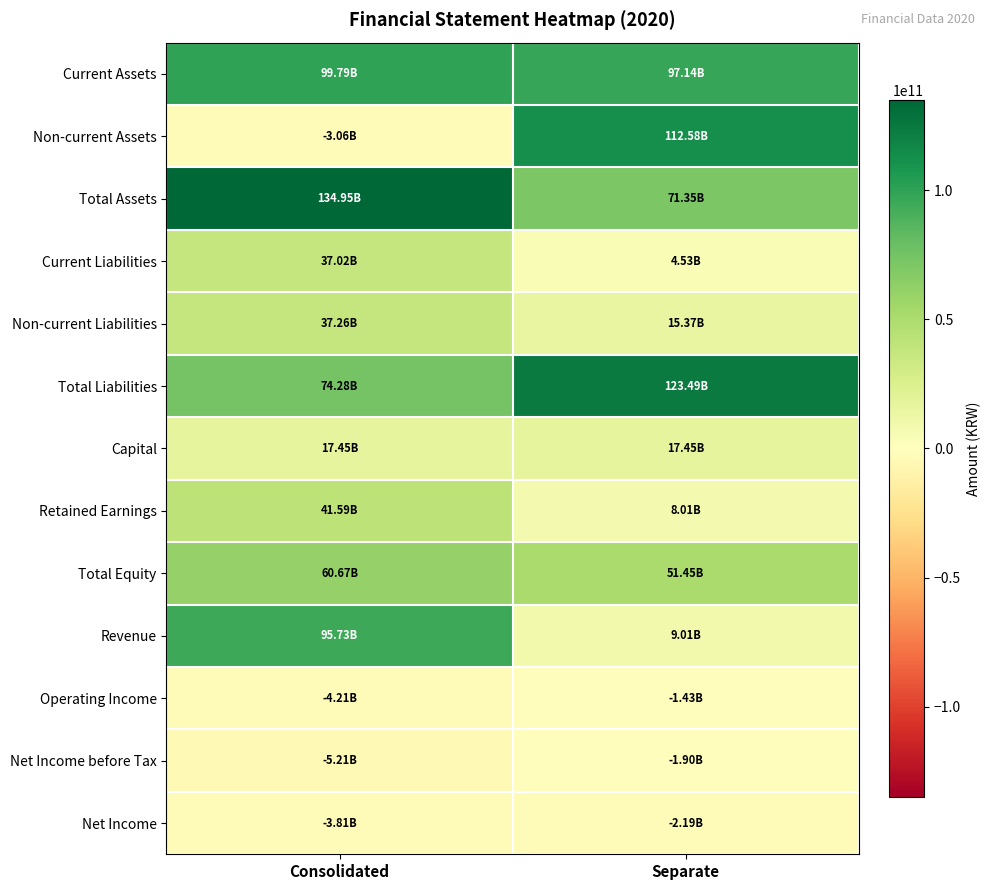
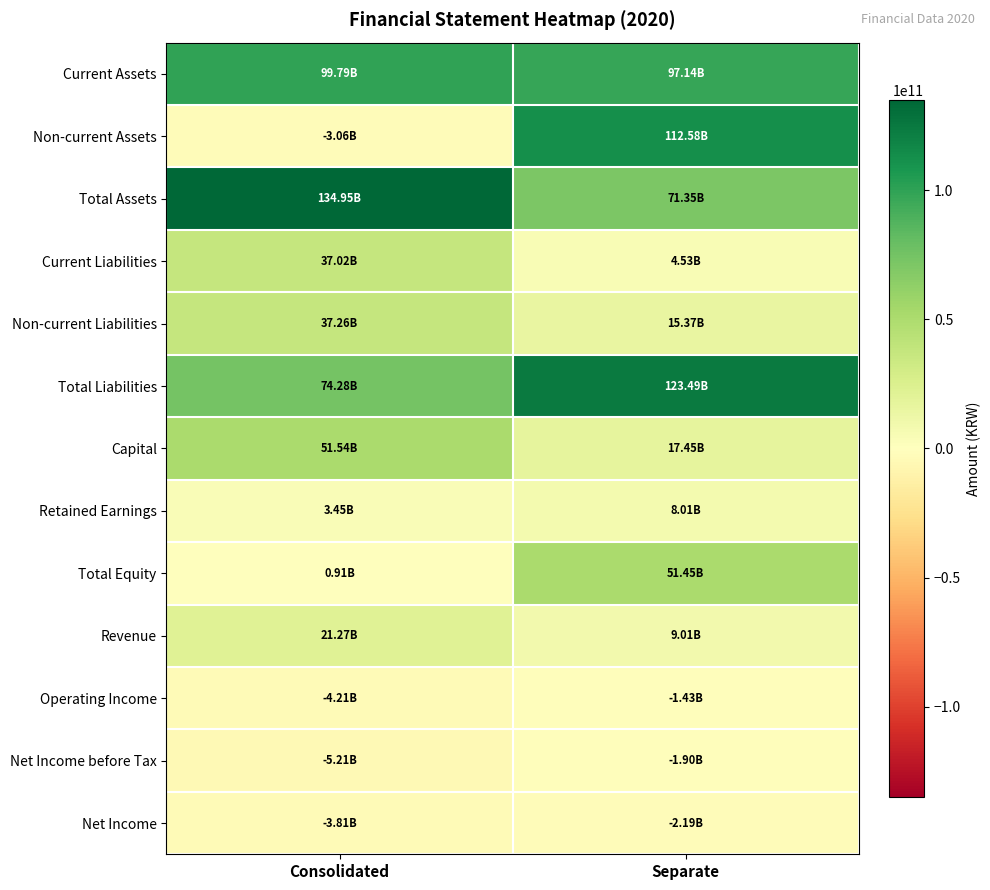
  {
    "Current Assets": {
      "Consolidated": "99.79B",
      "Separate": "97.14B"
    },
    "Non-current Assets": {
      "Consolidated": "-3.06B",
      "Separate": "112.58B"
    },
    "Total Assets": {
      "Consolidated": "134.95B",
      "Separate": "71.35B"
    },
    "Current Liabilities": {
      "Consolidated": "37.02B",
      "Separate": "4.53B"
    },
    "Non-current Liabilities": {
      "Consolidated": "37.26B",
      "Separate": "15.37B"
    },
    "Total Liabilities": {
      "Consolidated": "74.28B",
      "Separate": "123.49B"
    },
    "Capital": {
-     "Consolidated": "17.45B",
+     "Consolidated": "51.54B",
      "Separate": "17.45B"
    },
    "Retained Earnings": {
-     "Consolidated": "41.59B",
+     "Consolidated": "3.45B",
      "Separate": "8.01B"
    },
    "Total Equity": {
-     "Consolidated": "60.67B",
+     "Consolidated": "0.91B",
      "Separate": "51.45B"
    },
    "Revenue": {
-     "Consolidated": "95.73B",
+     "Consolidated": "21.27B",
      "Separate": "9.01B"
    },
    "Operating Income": {
      "Consolidated": "-4.21B",
      "Separate": "-1.43B"
    },
    "Net Income before Tax": {
      "Consolidated": "-5.21B",
      "Separate": "-1.90B"
    },
    "Net Income": {
      "Consolidated": "-3.81B",
      "Separate": "-2.19B"
    }
  }
